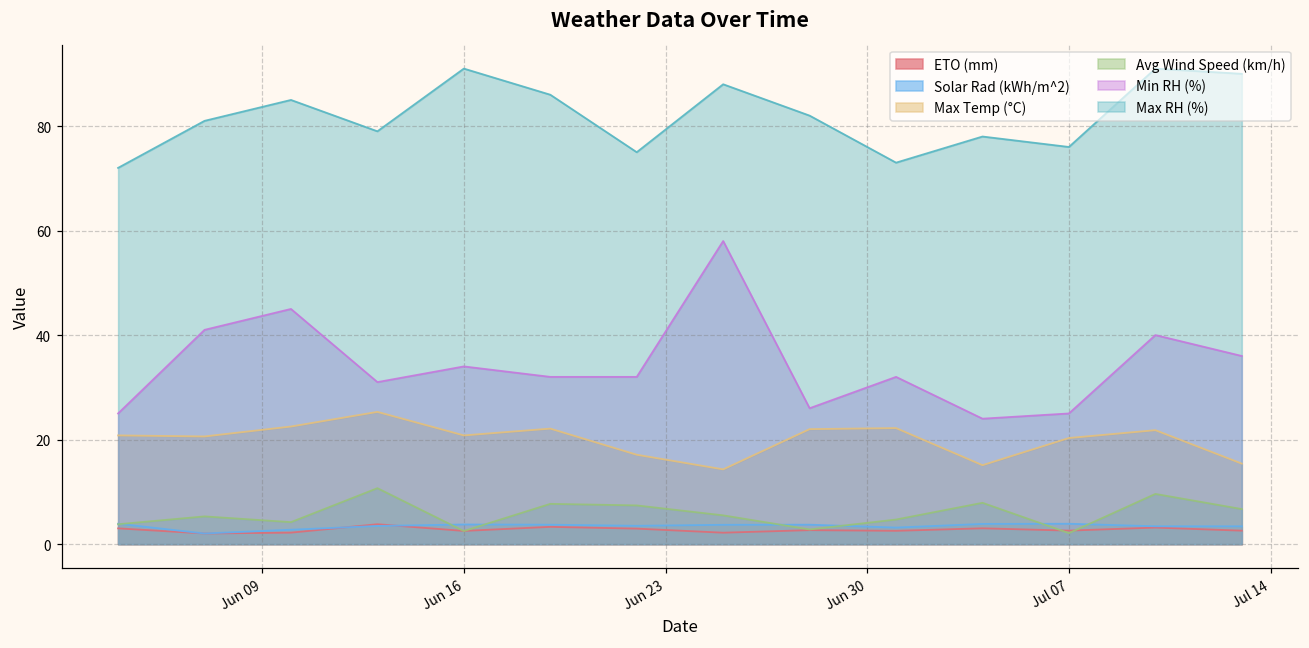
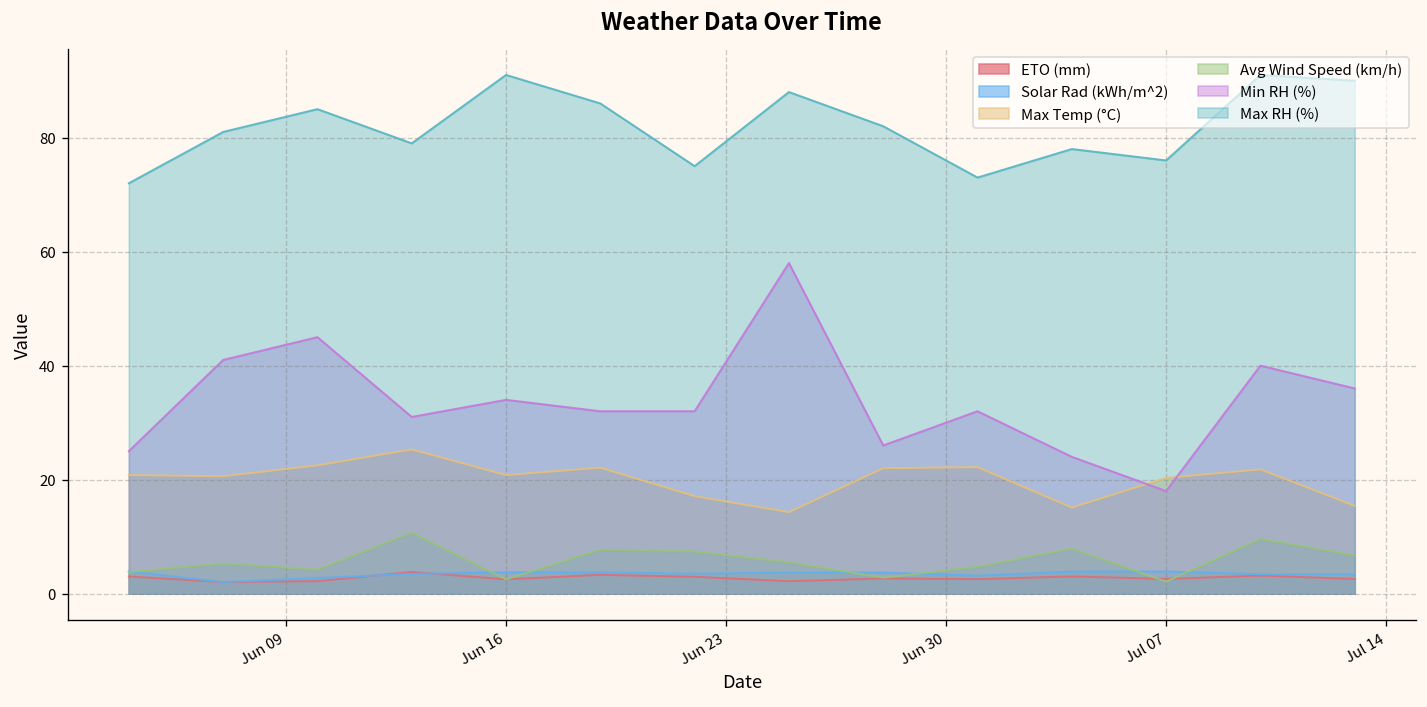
  {
    "Min RH (%)": {
      "Jun 16": 34,
-     "Jul 07": 25
+     "Jul 07": 18
    }
  }
